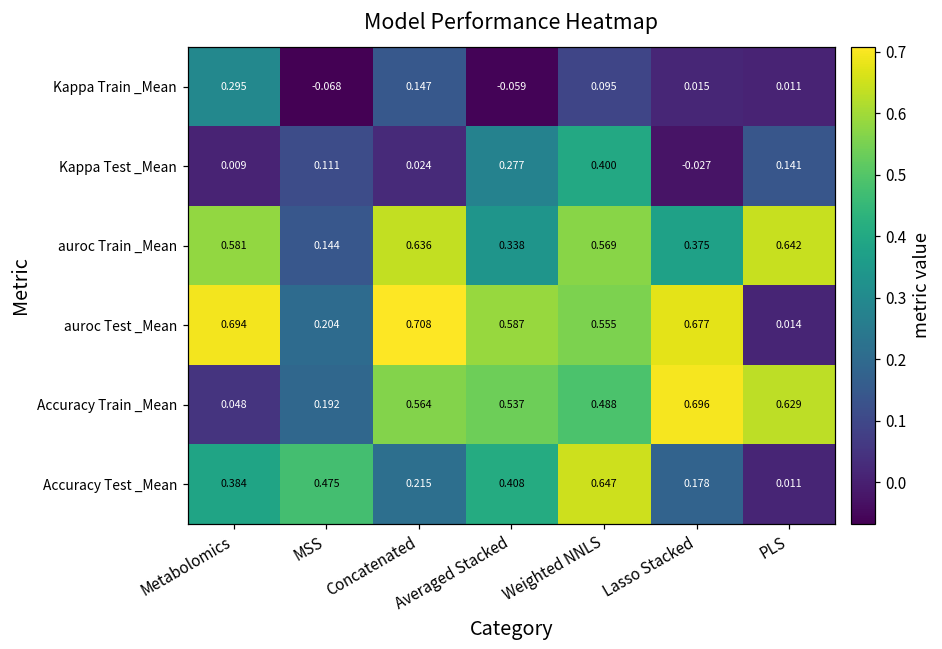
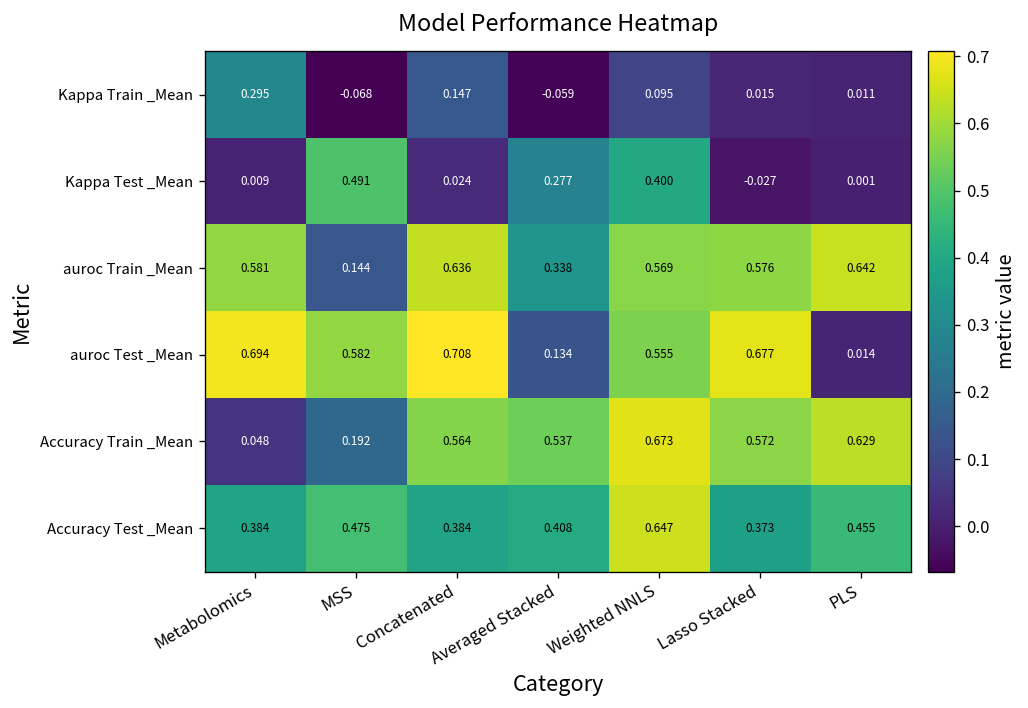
  {
    "Kappa Train _Mean": {
      "Metabolomics": 0.295,
      "MSS": -0.068,
      "Concatenated": 0.147,
      "Averaged Stacked": -0.059,
      "Weighted NNLS": 0.095,
      "Lasso Stacked": 0.015,
      "PLS": 0.011
    },
    "Kappa Test _Mean": {
      "Metabolomics": 0.009,
-     "MSS": 0.111,
+     "MSS": 0.491,
      "Concatenated": 0.024,
      "Averaged Stacked": 0.277,
      "Weighted NNLS": 0.400,
      "Lasso Stacked": -0.027,
-     "PLS": 0.141
+     "PLS": 0.001
    },
    "auroc Train _Mean": {
      "Metabolomics": 0.581,
      "MSS": 0.144,
      "Concatenated": 0.636,
      "Averaged Stacked": 0.338,
      "Weighted NNLS": 0.569,
-     "Lasso Stacked": 0.375,
+     "Lasso Stacked": 0.576,
      "PLS": 0.642
    },
    "auroc Test _Mean": {
      "Metabolomics": 0.694,
-     "MSS": 0.204,
+     "MSS": 0.582,
      "Concatenated": 0.708,
-     "Averaged Stacked": 0.587,
+     "Averaged Stacked": 0.134,
      "Weighted NNLS": 0.555,
      "Lasso Stacked": 0.677,
      "PLS": 0.014
    },
    "Accuracy Train _Mean": {
      "Metabolomics": 0.048,
      "MSS": 0.192,
      "Concatenated": 0.564,
      "Averaged Stacked": 0.537,
-     "Weighted NNLS": 0.488,
-     "Lasso Stacked": 0.696,
+     "Weighted NNLS": 0.673,
+     "Lasso Stacked": 0.572,
      "PLS": 0.629
    },
    "Accuracy Test _Mean": {
      "Metabolomics": 0.384,
      "MSS": 0.475,
-     "Concatenated": 0.215,
+     "Concatenated": 0.384,
      "Averaged Stacked": 0.408,
      "Weighted NNLS": 0.647,
-     "Lasso Stacked": 0.178,
-     "PLS": 0.011
+     "Lasso Stacked": 0.373,
+     "PLS": 0.455
    }
  }
